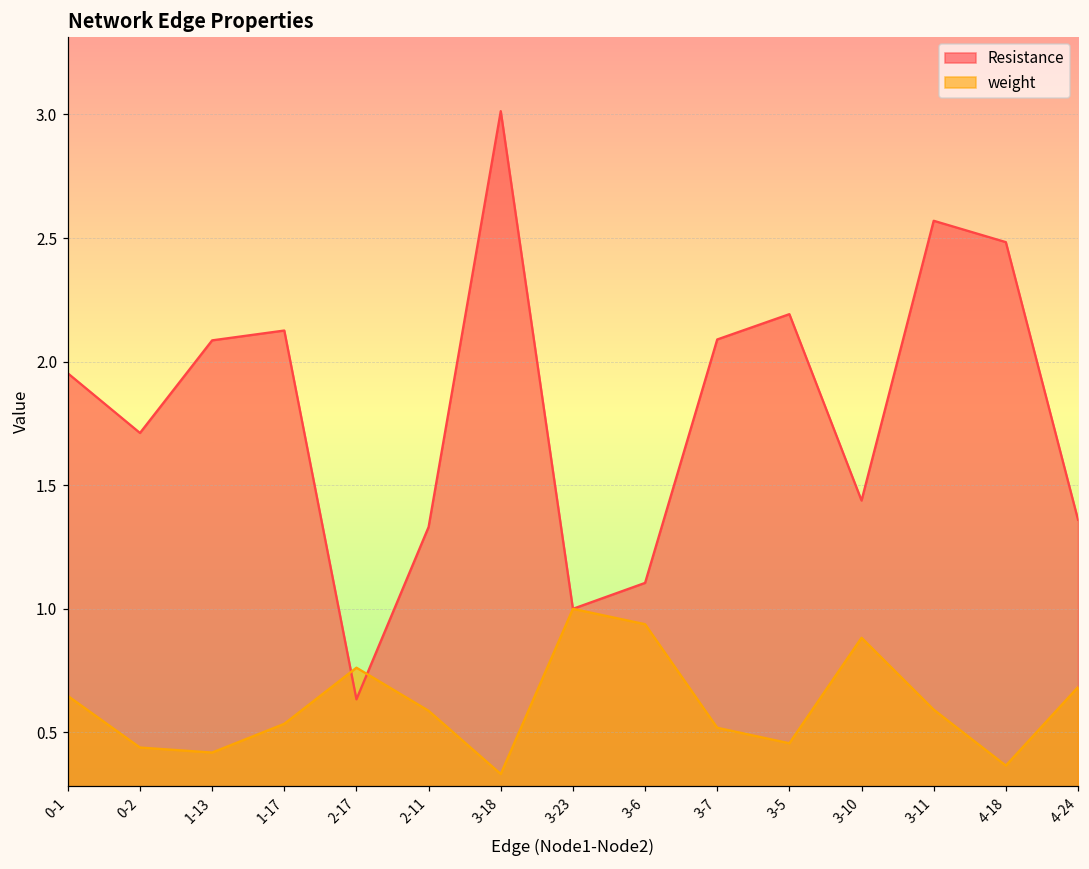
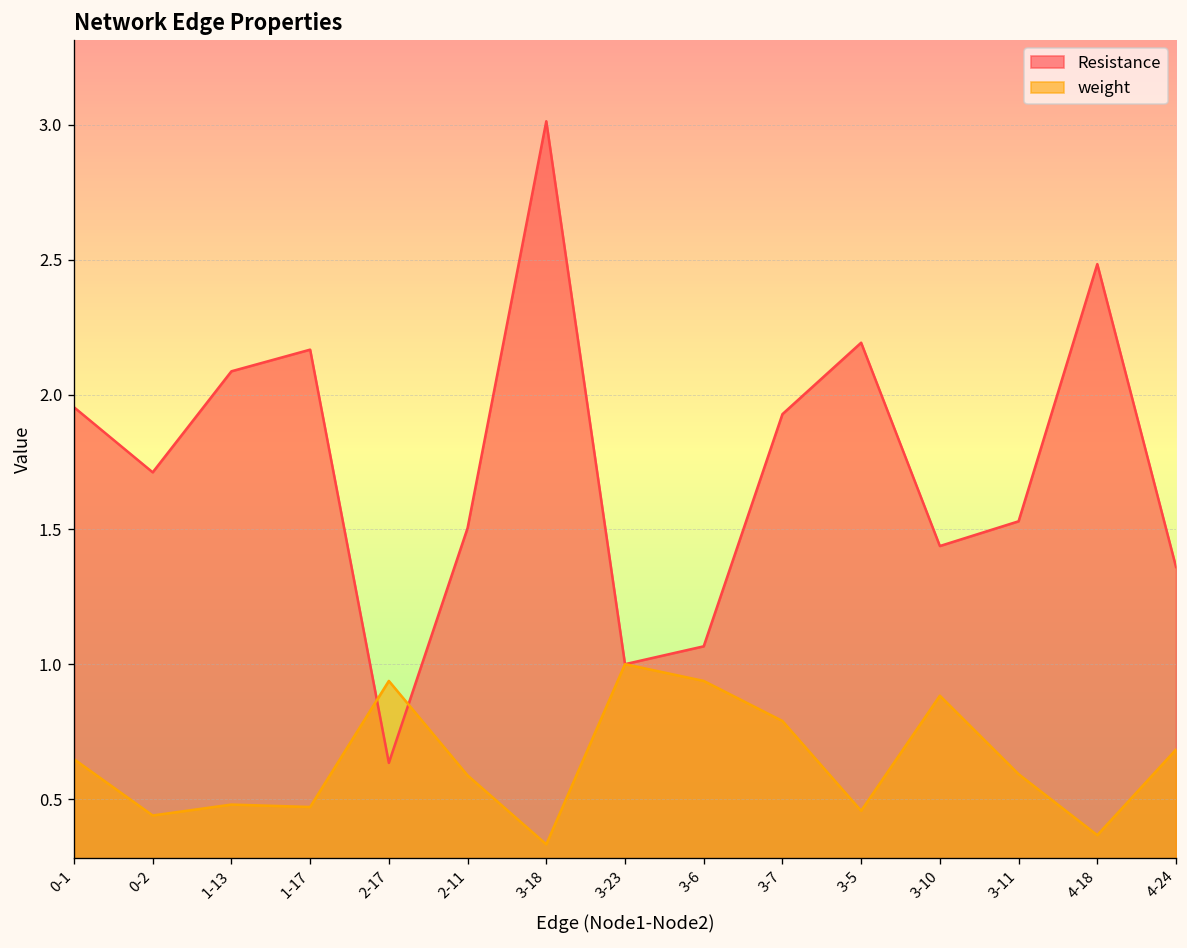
  {
    "Resistance": {
      "0-1": 1.95,
      "0-2": 1.71,
      "1-13": 2.09,
-     "1-17": 2.13,
+     "1-17": 2.17,
      "2-17": 0.63,
-     "2-11": 1.33,
+     "2-11": 1.50,
      "3-18": 3.01,
-     "3-6": 1.10,
-     "3-7": 2.09,
+     "3-6": 1.07,
+     "3-7": 1.93,
      "3-5": 2.19,
      "3-10": 1.44,
-     "3-11": 2.57,
+     "3-11": 1.53,
      "4-18": 2.48,
      "4-24": 1.36
    },
    "weight": {
      "0-1": 0.65,
      "0-2": 0.44,
-     "1-13": 0.42,
-     "1-17": 0.53,
-     "2-17": 0.76,
+     "1-13": 0.48,
+     "1-17": 0.47,
+     "2-17": 0.94,
      "2-11": 0.59,
      "3-18": 0.33,
      "3-6": 0.94,
-     "3-7": 0.52,
+     "3-7": 0.79,
      "3-5": 0.46,
      "3-10": 0.88,
      "3-11": 0.59,
      "4-18": 0.37,
      "4-24": 0.68
    }
  }
